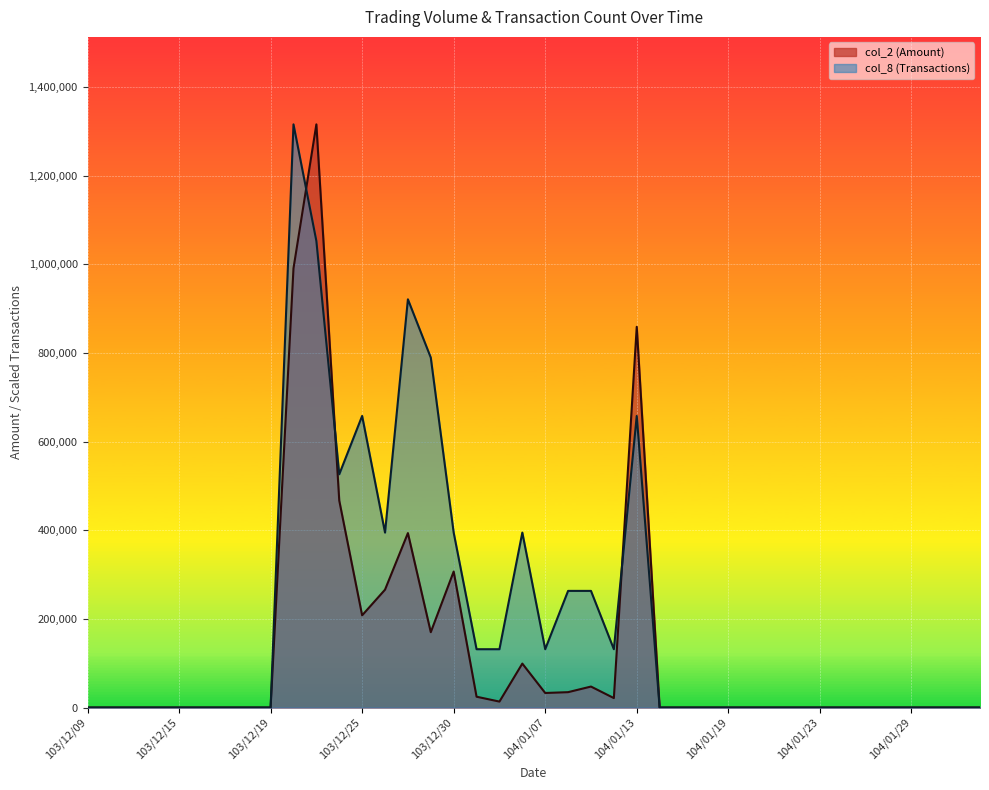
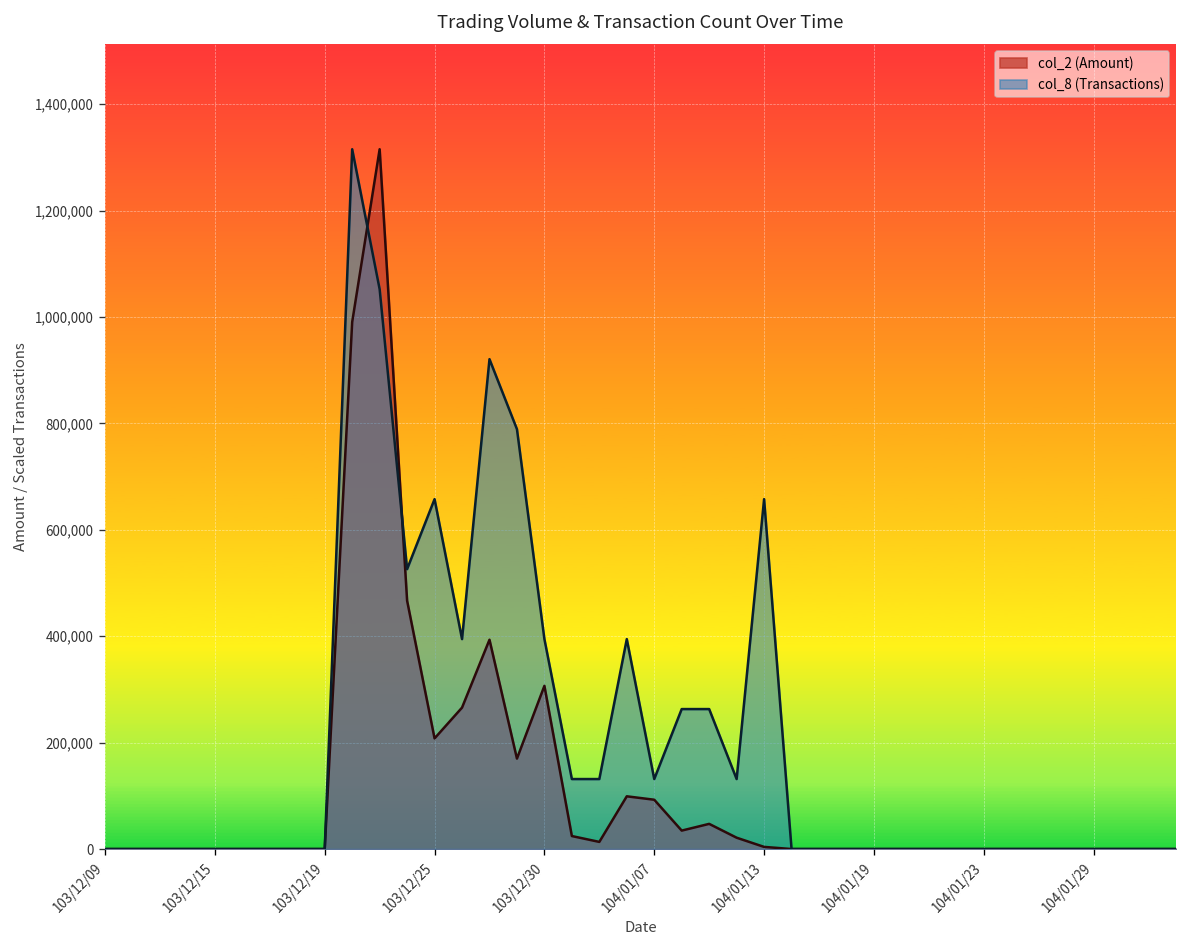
  {
    "col_2 (Amount)": {
      "103/12/25": "210,000",
      "103/12/30": "310,000",
-     "104/01/07": "30,000",
-     "104/01/13": "860,000"
+     "104/01/07": "90,000",
+     "104/01/13": "0"
    },
    "col_8 (Transactions)": {
      "103/12/25": "660,000",
      "103/12/30": "390,000",
      "104/01/07": "130,000",
      "104/01/13": "660,000"
    }
  }
